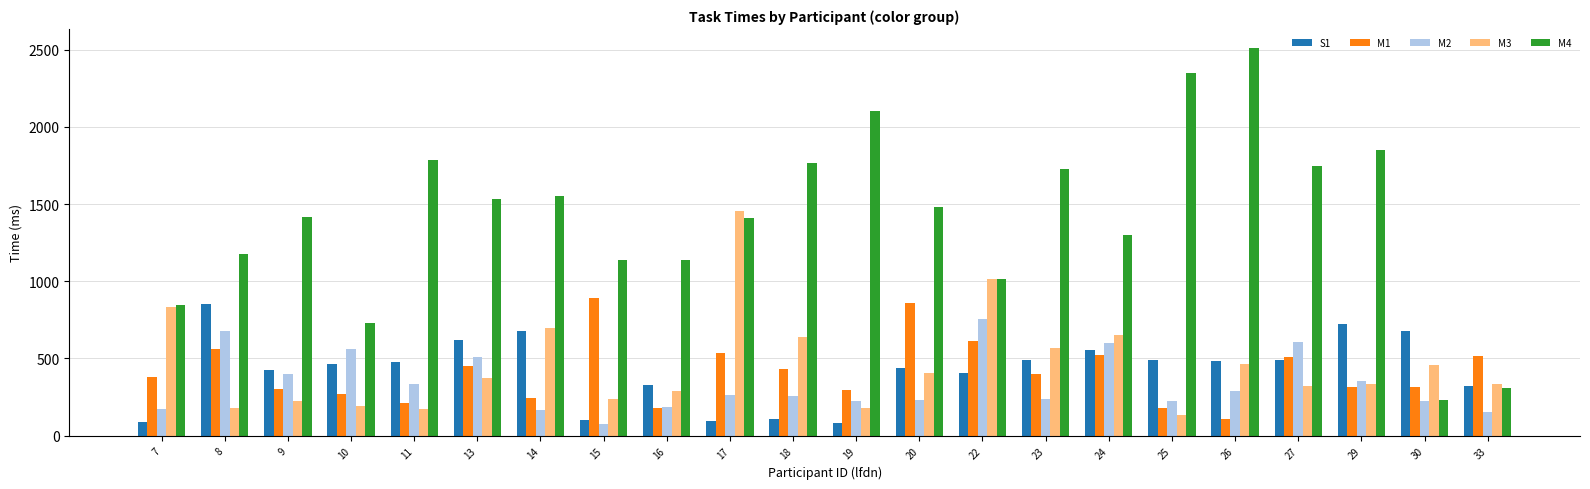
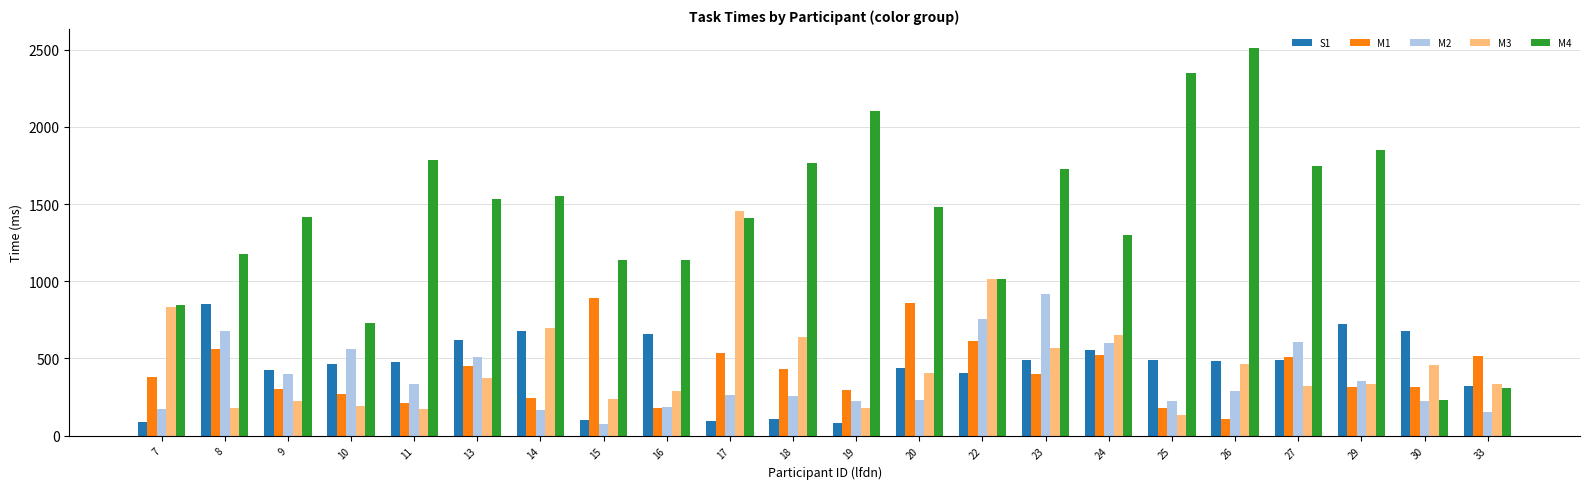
  {
    "S1": {
      "7": 90,
      "8": 850,
      "9": 420,
      "10": 470,
      "11": 480,
      "13": 620,
      "14": 680,
      "15": 100,
-     "16": 330,
+     "16": 660,
      "17": 90,
      "18": 110,
      "19": 80,
      "20": 440,
      "22": 410,
      "23": 490,
      "24": 550,
      "25": 490,
      "26": 480,
      "27": 490,
      "29": 720,
      "30": 680,
      "33": 320
    },
    "M1": {
      "7": 380,
      "8": 560,
      "9": 300,
      "10": 270,
      "11": 210,
      "13": 450,
      "14": 250,
      "15": 890,
      "16": 180,
      "17": 530,
      "18": 430,
      "19": 290,
      "20": 860,
      "22": 610,
      "23": 400,
      "24": 520,
      "25": 180,
      "26": 110,
      "27": 510,
      "29": 310,
      "30": 310,
      "33": 520
    },
    "M2": {
      "7": 170,
      "8": 680,
      "9": 400,
      "10": 560,
      "11": 340,
      "13": 510,
      "14": 170,
      "15": 80,
      "16": 180,
      "17": 260,
      "18": 260,
      "19": 220,
      "20": 230,
      "22": 760,
-     "23": 230,
+     "23": 920,
      "24": 600,
      "25": 230,
      "26": 290,
      "27": 610,
      "29": 350,
      "30": 230,
      "33": 150
    },
    "M3": {
      "7": 830,
      "8": 180,
      "9": 220,
      "10": 190,
      "11": 170,
      "13": 380,
      "14": 690,
      "15": 240,
      "16": 290,
      "17": 1450,
      "18": 640,
      "19": 180,
      "20": 410,
      "22": 1010,
      "23": 570,
      "24": 650,
      "25": 140,
      "26": 460,
      "27": 320,
      "29": 340,
      "30": 460,
      "33": 330
    },
    "M4": {
      "7": 850,
      "8": 1180,
      "9": 1420,
      "10": 730,
      "11": 1790,
      "13": 1530,
      "14": 1550,
      "15": 1140,
      "16": 1140,
      "17": 1410,
      "18": 1770,
      "19": 2100,
      "20": 1480,
      "22": 1020,
      "23": 1730,
      "24": 1300,
      "25": 2350,
      "26": 2510,
      "27": 1750,
      "29": 1850,
      "30": 230,
      "33": 310
    }
  }
